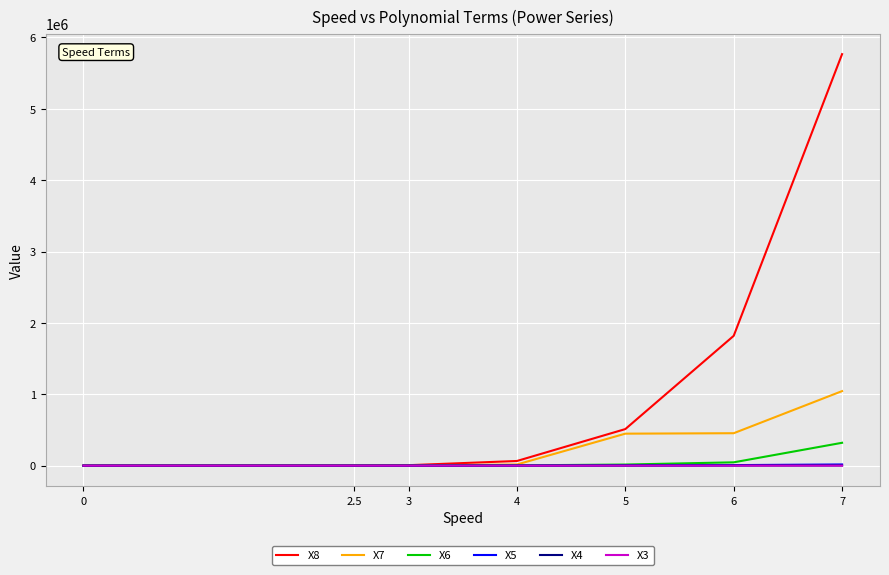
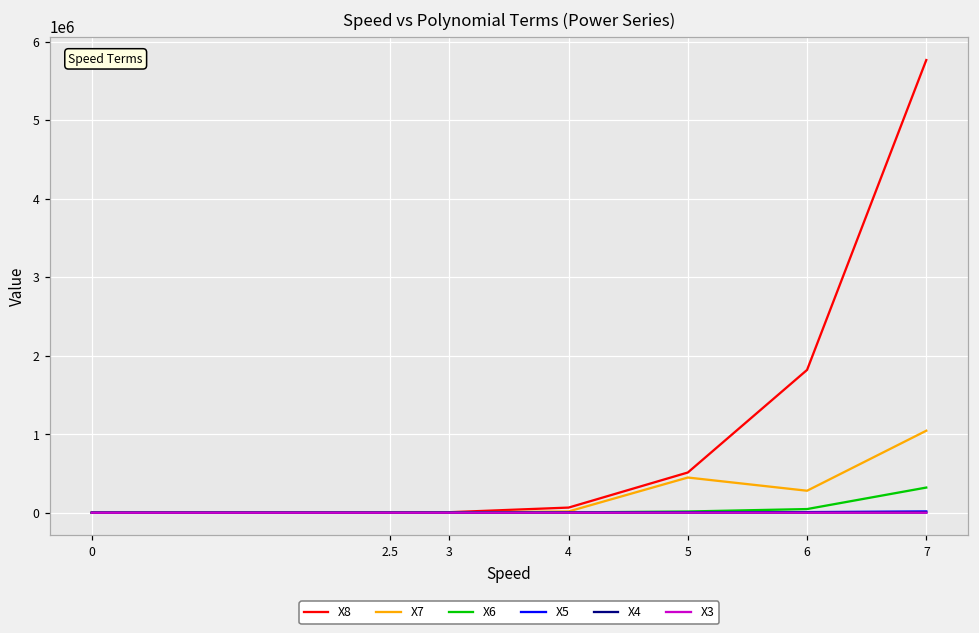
  {
    "X8": {
      "4": 100000,
      "5": 500000,
      "6": 1800000,
      "7": 5800000
    },
    "X7": {
      "5": 400000,
-     "6": 500000,
+     "6": 300000,
      "7": 1000000
    },
    "X6": {
      "6": 0,
      "7": 300000
    }
  }
